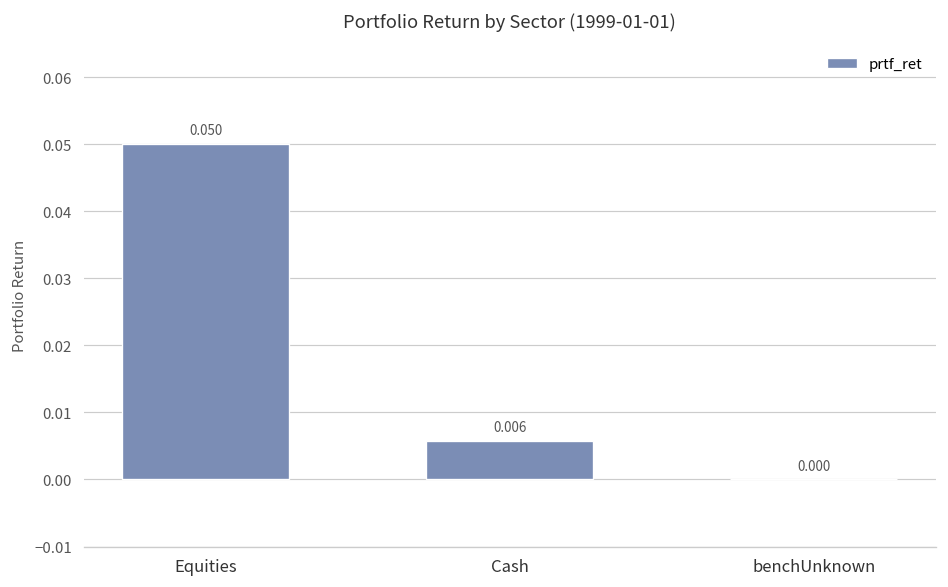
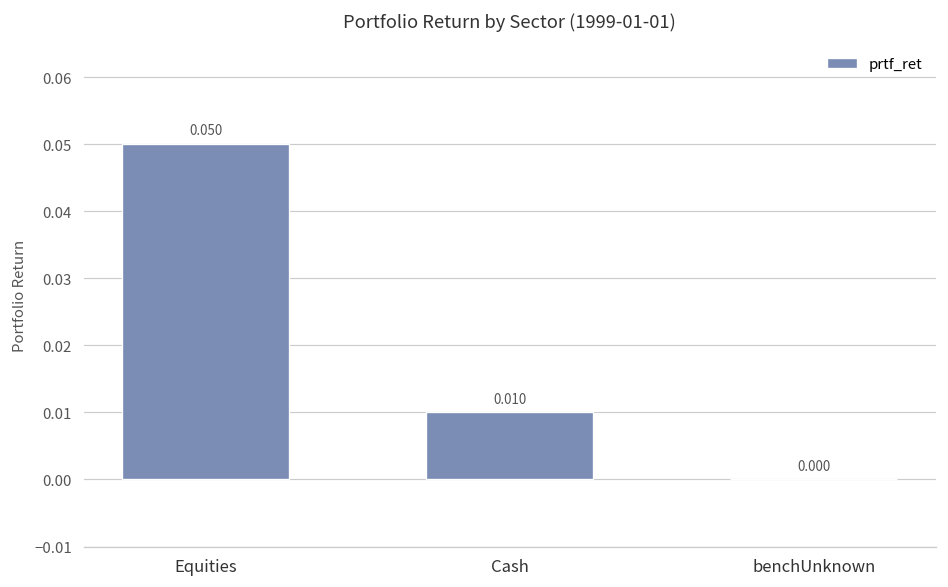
  {
    "Equities": 0.050,
-   "Cash": 0.006,
+   "Cash": 0.010,
    "benchUnknown": 0.000
  }
